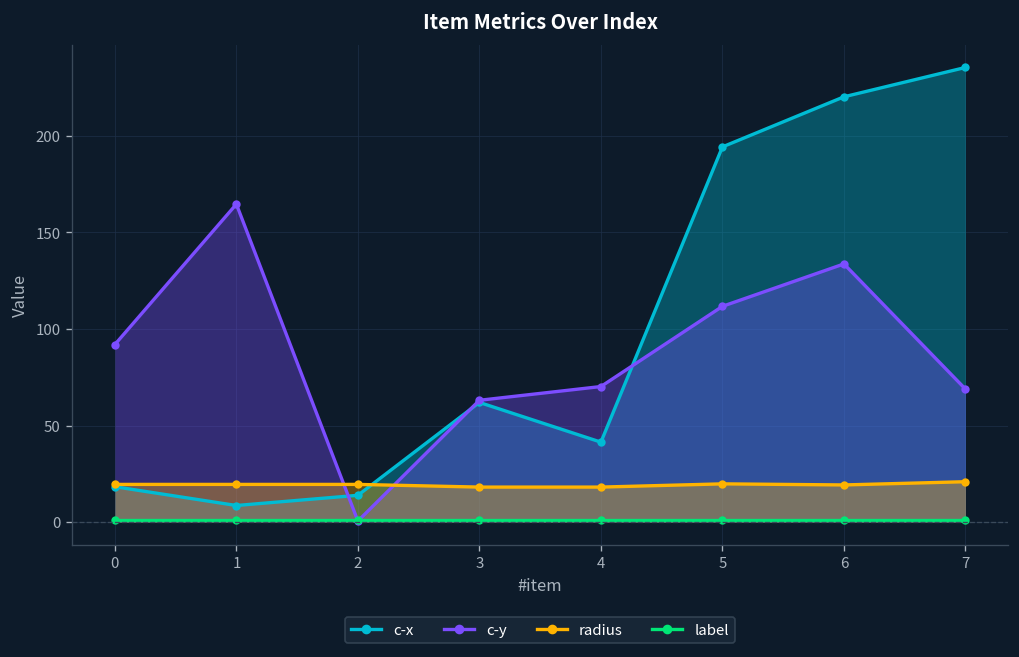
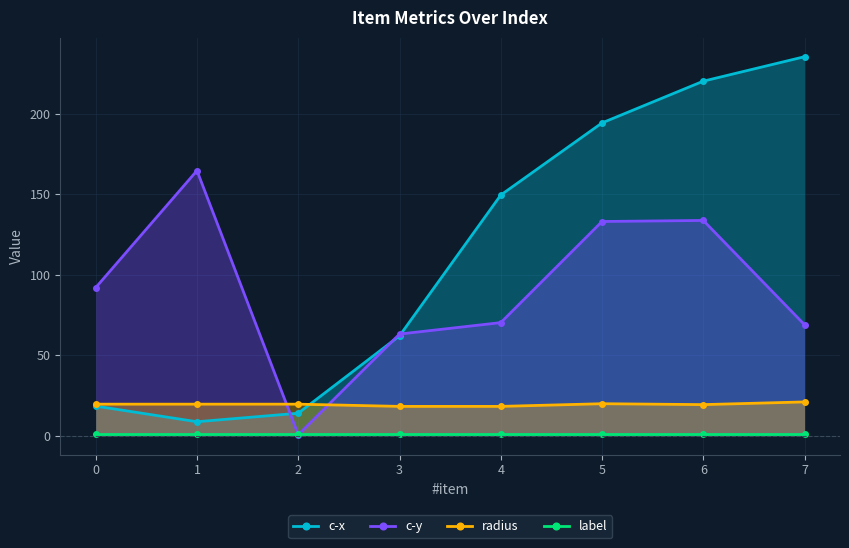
  {
    "c-x": {
      "1": 9,
      "2": 14,
-     "4": 41,
+     "4": 149,
      "5": 194,
      "6": 220,
      "7": 235
    },
    "c-y": {
      "0": 92,
      "1": 165,
      "4": 70,
-     "5": 112,
+     "5": 133,
      "6": 134,
      "7": 69
    },
    "radius": {
      "1": 20,
      "2": 20,
      "3": 18,
      "4": 18,
      "5": 20,
      "6": 19,
      "7": 21
    },
    "label": {
      "0": 1,
      "1": 1,
      "3": 1,
      "4": 1,
      "5": 1,
      "6": 1,
      "7": 1
    }
  }
